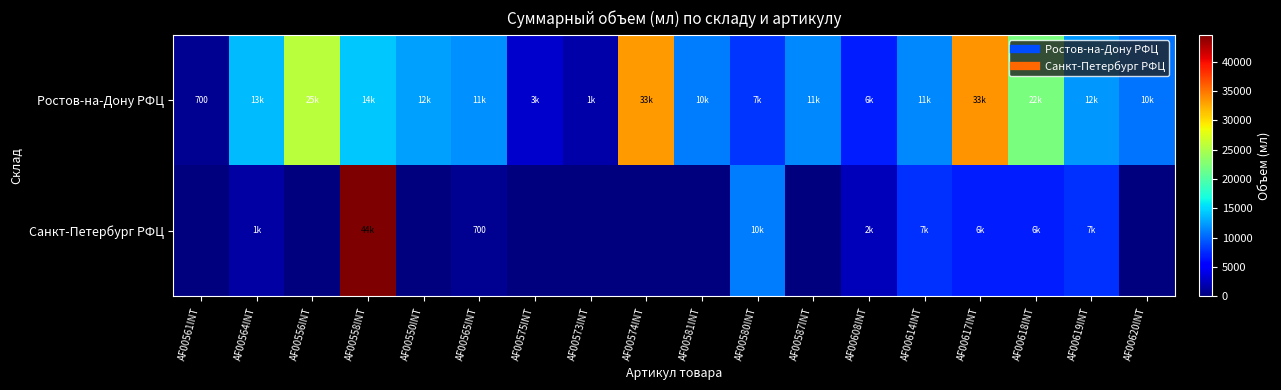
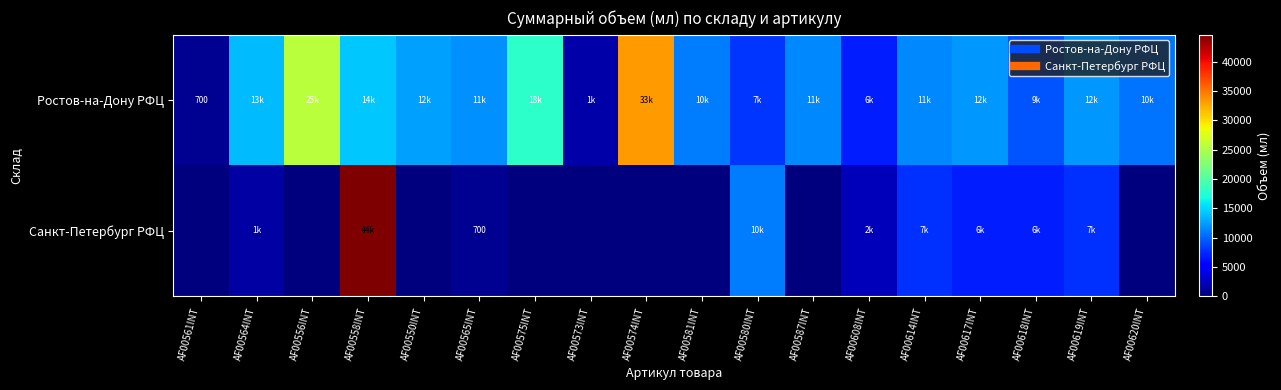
  {
    "Ростов-на-Дону РФЦ": {
      "AF00561INT": "700",
      "AF00564INT": "13k",
      "AF00556INT": "25k",
      "AF00558INT": "14k",
      "AF00550INT": "12k",
      "AF00565INT": "11k",
-     "AF00575INT": "3k",
+     "AF00575INT": "18k",
      "AF00573INT": "1k",
      "AF00574INT": "33k",
      "AF00581INT": "10k",
      "AF00580INT": "7k",
      "AF00587INT": "11k",
      "AF00608INT": "6k",
      "AF00614INT": "11k",
-     "AF00617INT": "33k",
-     "AF00618INT": "22k",
+     "AF00617INT": "12k",
+     "AF00618INT": "9k",
      "AF00619INT": "12k",
      "AF00620INT": "10k"
    },
    "Санкт-Петербург РФЦ": {
      "AF00564INT": "1k",
      "AF00558INT": "44k",
      "AF00565INT": "700",
      "AF00580INT": "10k",
      "AF00608INT": "2k",
      "AF00614INT": "7k",
      "AF00617INT": "6k",
      "AF00618INT": "6k",
      "AF00619INT": "7k"
    }
  }
